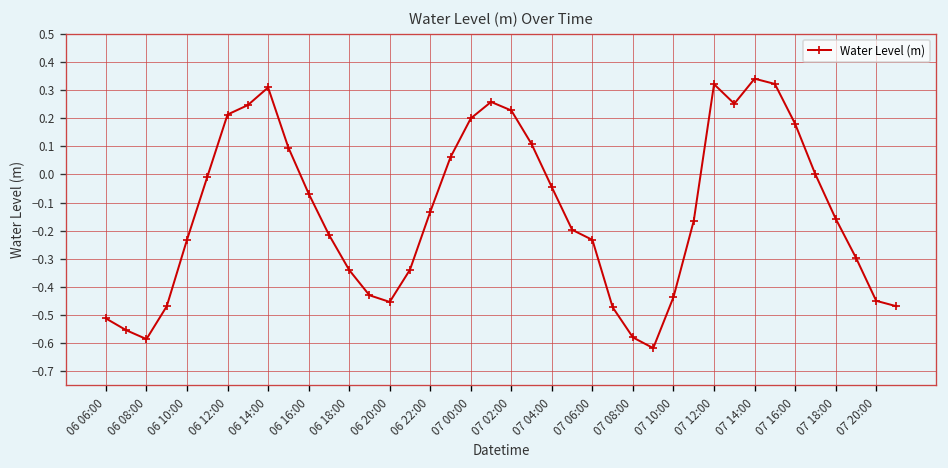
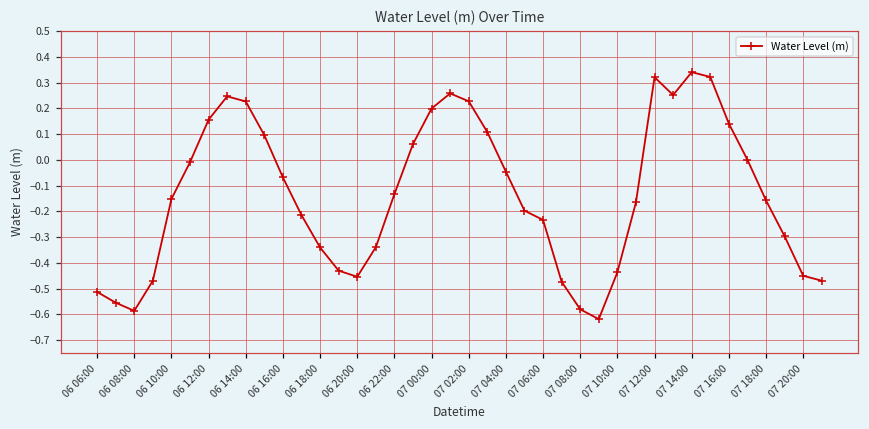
  {
    "06 06:00": -0.51,
    "06 08:00": -0.59,
-   "06 10:00": -0.23,
-   "06 12:00": 0.21,
-   "06 14:00": 0.31,
+   "06 10:00": -0.15,
+   "06 12:00": 0.16,
+   "06 14:00": 0.23,
    "06 16:00": -0.07,
    "06 18:00": -0.34,
    "06 20:00": -0.45,
    "06 22:00": -0.13,
    "07 00:00": 0.20,
    "07 02:00": 0.23,
    "07 04:00": -0.05,
    "07 06:00": -0.23,
    "07 08:00": -0.58,
    "07 10:00": -0.44,
    "07 12:00": 0.32,
    "07 14:00": 0.34,
-   "07 16:00": 0.18,
+   "07 16:00": 0.14,
    "07 18:00": -0.16,
    "07 20:00": -0.45
  }
